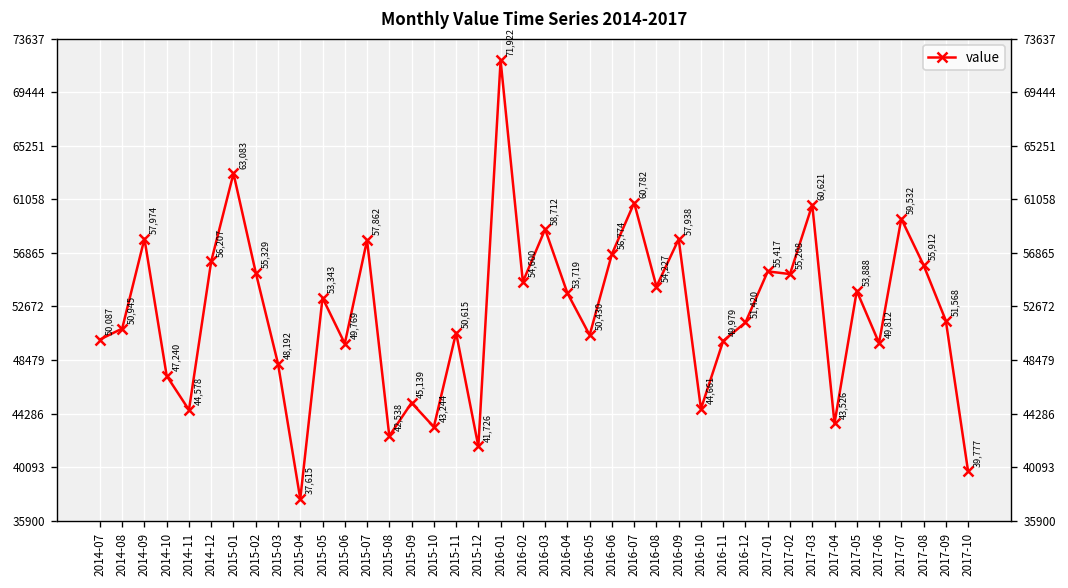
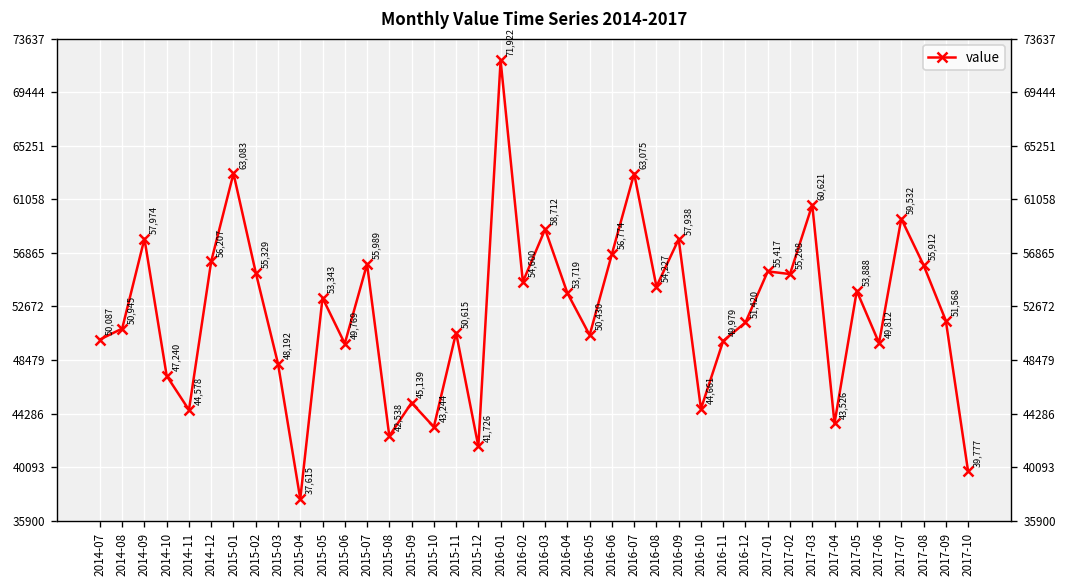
  {
    "2014-07": "50,087",
    "2014-08": "50,945",
    "2014-09": "57,974",
    "2014-10": "47,240",
    "2014-11": "44,578",
    "2014-12": "56,207",
    "2015-01": "63,083",
    "2015-02": "55,329",
    "2015-03": "48,192",
    "2015-04": "37,615",
    "2015-05": "53,343",
    "2015-06": "49,769",
-   "2015-07": "57,862",
+   "2015-07": "55,989",
    "2015-08": "42,538",
    "2015-09": "45,139",
    "2015-10": "43,244",
    "2015-11": "50,615",
    "2015-12": "41,726",
    "2016-01": "71,922",
    "2016-02": "54,600",
    "2016-03": "58,712",
    "2016-04": "53,719",
    "2016-05": "50,430",
    "2016-06": "56,774",
-   "2016-07": "60,782",
+   "2016-07": "63,075",
    "2016-08": "54,227",
    "2016-09": "57,938",
    "2016-10": "44,661",
    "2016-11": "49,979",
    "2016-12": "51,420",
    "2017-01": "55,417",
    "2017-02": "55,208",
    "2017-03": "60,621",
    "2017-04": "43,526",
    "2017-05": "53,888",
    "2017-06": "49,812",
    "2017-07": "59,532",
    "2017-08": "55,912",
    "2017-09": "51,568",
    "2017-10": "39,777"
  }
